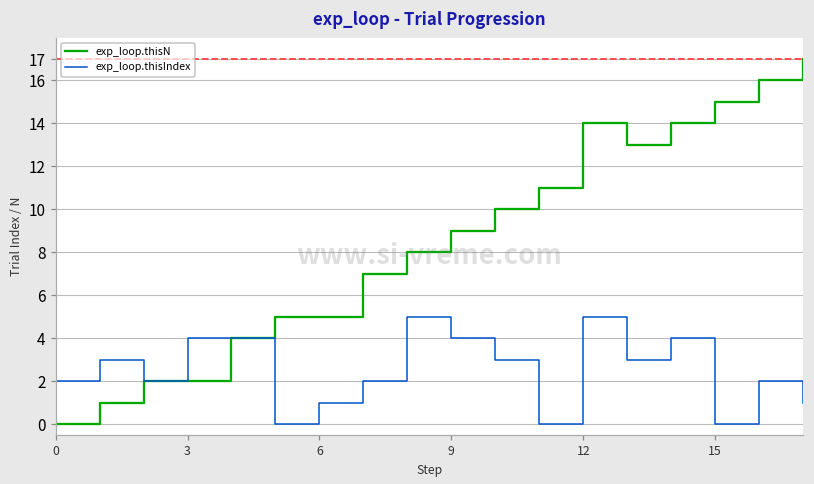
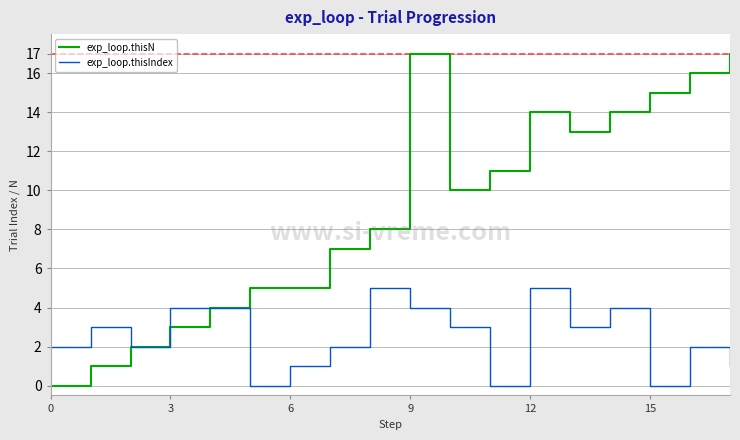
  {
    "exp_loop.thisN": {
      "0": 0,
-     "3": 2,
+     "3": 3,
      "6": 5,
-     "9": 9,
+     "9": 17,
      "12": 14,
      "15": 15
    },
    "exp_loop.thisIndex": {
      "0": 2,
      "3": 4,
      "6": 1,
      "9": 4,
      "12": 5,
      "15": 0
    }
  }
